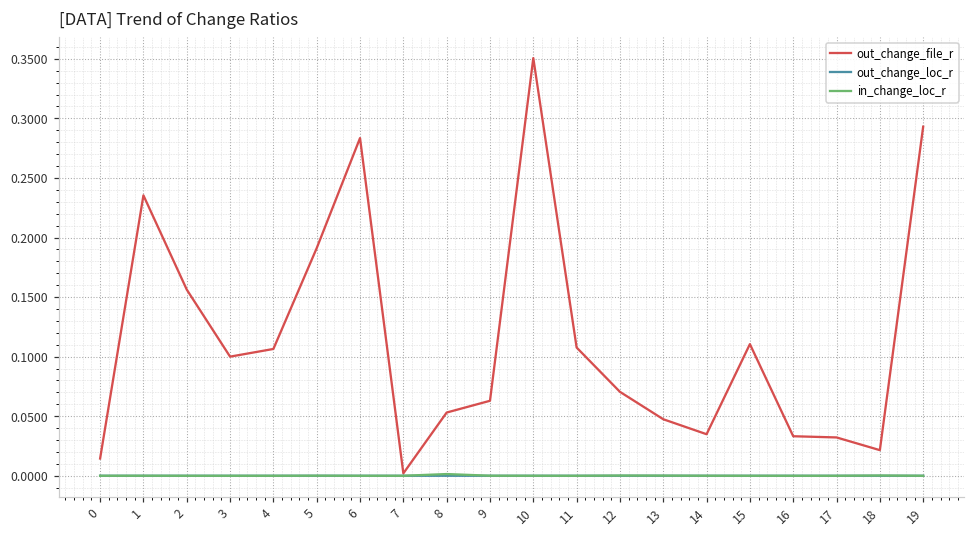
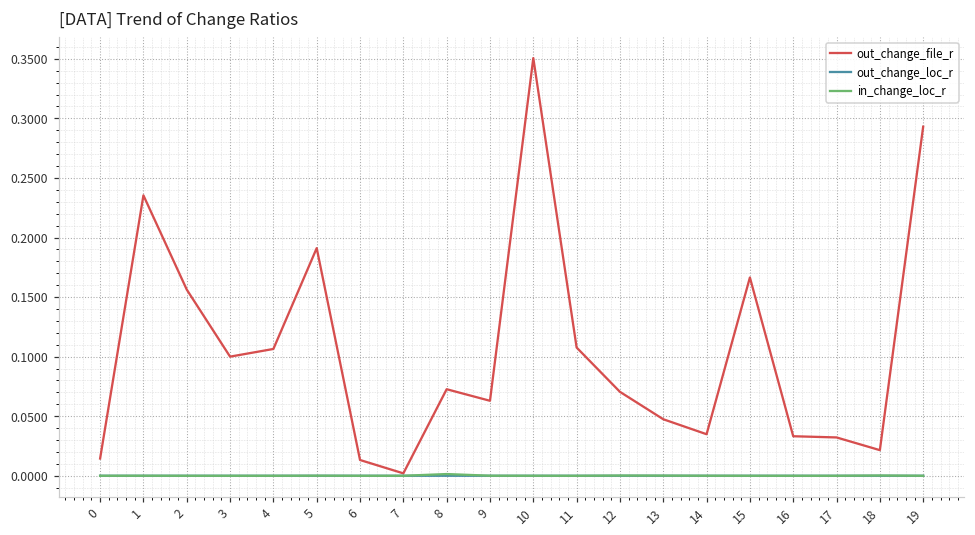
  {
    "out_change_file_r": {
      "0": 0.014,
      "1": 0.235,
      "2": 0.156,
      "3": 0.100,
      "4": 0.106,
      "5": 0.191,
-     "6": 0.283,
-     "8": 0.053,
+     "6": 0.013,
+     "8": 0.073,
      "9": 0.063,
      "10": 0.351,
      "11": 0.108,
      "12": 0.070,
      "13": 0.047,
      "14": 0.035,
-     "15": 0.111,
+     "15": 0.166,
      "16": 0.033,
      "17": 0.032,
      "18": 0.022,
      "19": 0.293
    }
  }
